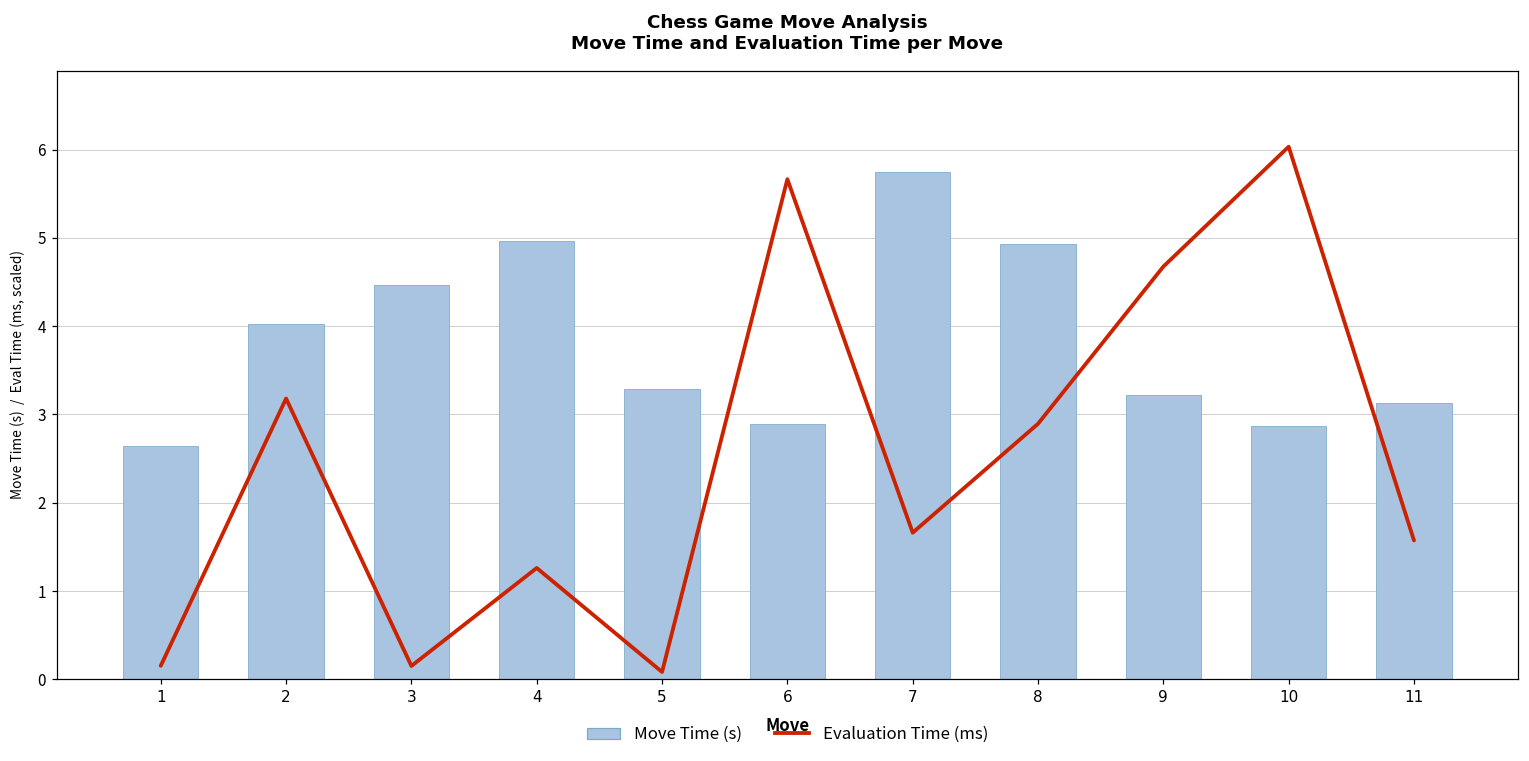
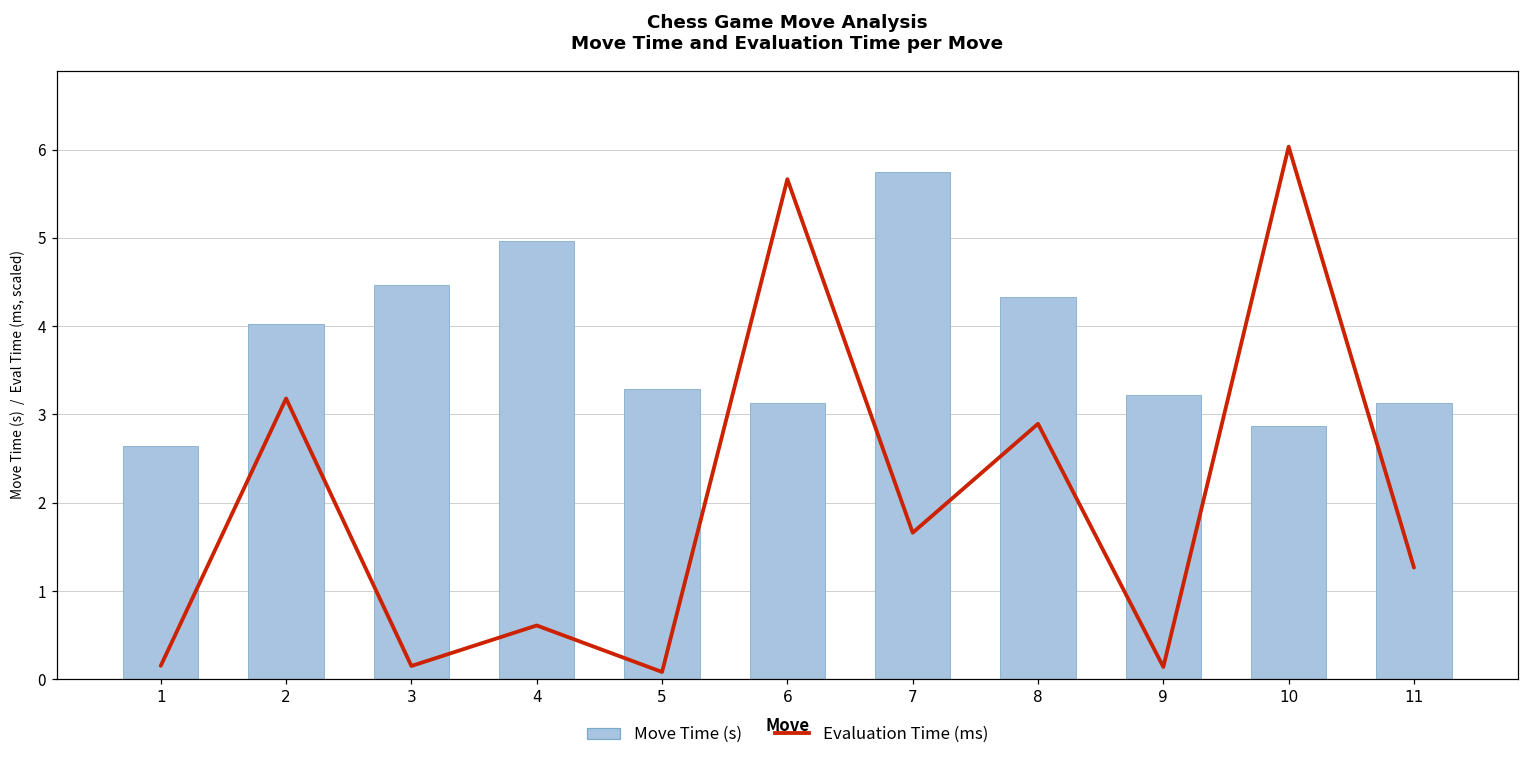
  {
    "Evaluation Time (ms)": {
      "1": 0.2,
      "2": 3.2,
      "3": 0.2,
-     "4": 1.3,
+     "4": 0.6,
      "5": 0.1,
      "6": 5.7,
      "7": 1.7,
      "8": 2.9,
-     "9": 4.7,
+     "9": 0.1,
      "10": 6.0,
-     "11": 1.6
+     "11": 1.3
    },
    "Move Time (s)": {
      "1": 2.6,
      "2": 4.0,
      "3": 4.5,
      "4": 5.0,
      "5": 3.3,
-     "6": 2.9,
+     "6": 3.1,
      "7": 5.7,
-     "8": 4.9,
+     "8": 4.3,
      "9": 3.2,
      "10": 2.9,
      "11": 3.1
    }
  }
